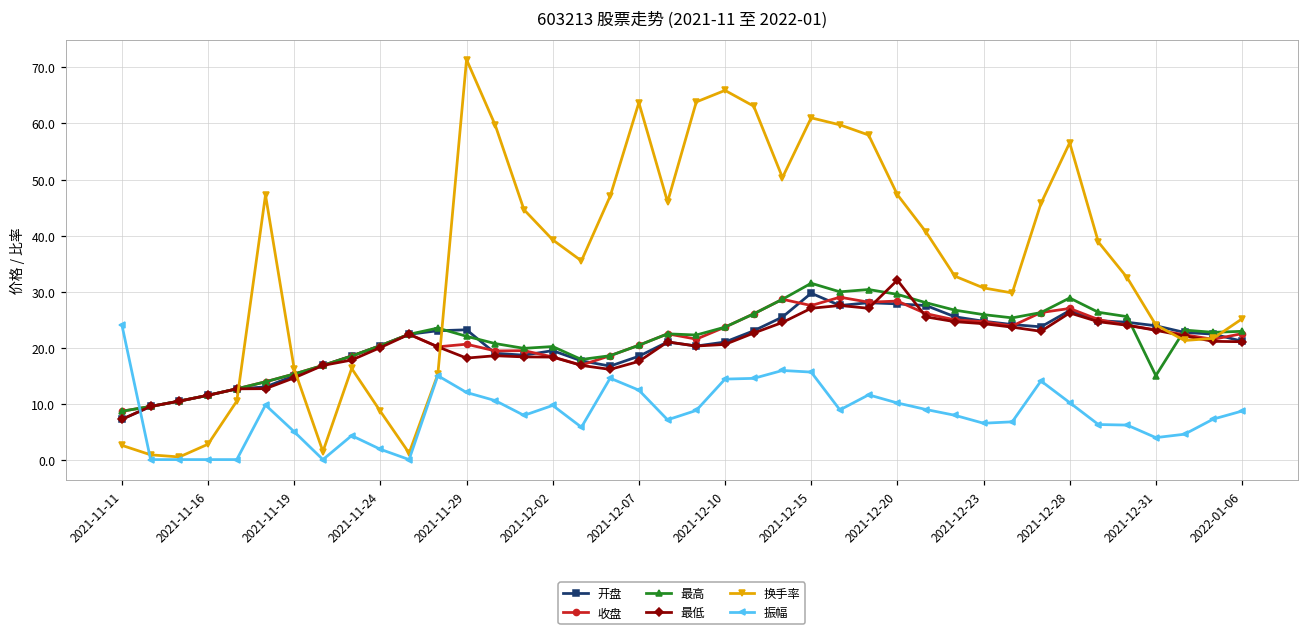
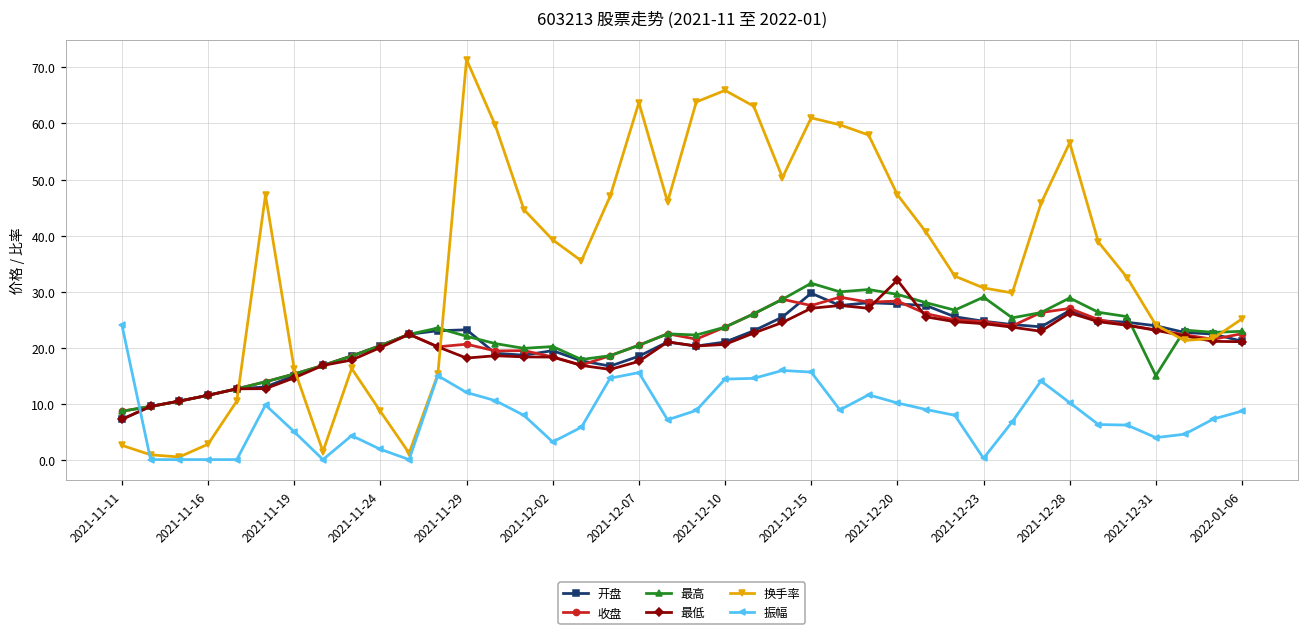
  {
    "开盘": {
      "2021-11-29": 23,
      "2021-12-02": 19,
      "2021-12-07": 18,
      "2021-12-15": 30
    },
    "收盘": {
      "2021-11-29": 21
    },
    "最高": {
      "2021-11-29": 22,
      "2021-12-02": 20,
      "2021-12-15": 31,
      "2021-12-20": 30,
-     "2021-12-23": 26,
+     "2021-12-23": 29,
      "2021-12-28": 29,
      "2021-12-31": 15
    },
    "最低": {
      "2021-11-29": 18,
      "2021-12-07": 18,
      "2021-12-20": 32
    },
    "换手率": {
      "2021-11-11": 3,
      "2021-11-16": 3,
      "2021-11-19": 16,
      "2021-11-24": 9,
      "2021-11-29": 71,
      "2021-12-02": 39,
      "2021-12-07": 64,
      "2021-12-10": 66,
      "2021-12-15": 61,
      "2021-12-20": 47,
      "2021-12-23": 31,
      "2021-12-28": 57,
      "2022-01-06": 25
    },
    "振幅": {
      "2021-11-11": 24,
      "2021-11-16": 0,
      "2021-11-19": 5,
      "2021-11-24": 2,
      "2021-11-29": 12,
-     "2021-12-02": 10,
-     "2021-12-07": 12,
+     "2021-12-02": 3,
+     "2021-12-07": 16,
      "2021-12-10": 14,
      "2021-12-15": 16,
      "2021-12-20": 10,
-     "2021-12-23": 6,
+     "2021-12-23": 0,
      "2021-12-28": 10,
      "2021-12-31": 4,
      "2022-01-06": 9
    }
  }
